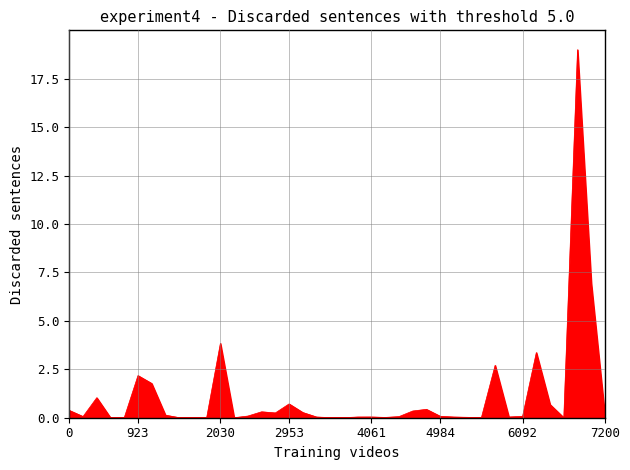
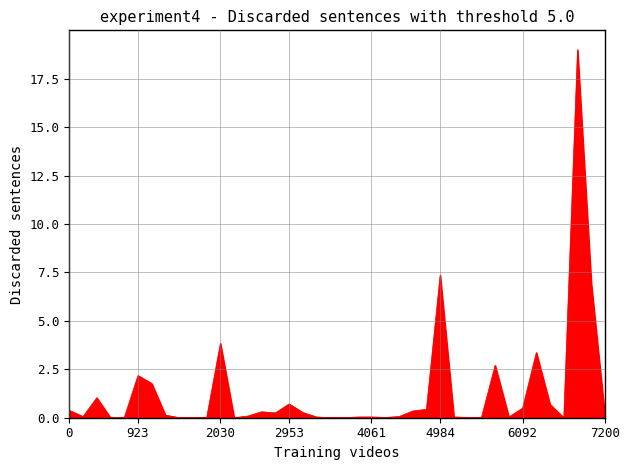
  {
    "0": 0.4,
    "923": 2.2,
    "2030": 3.8,
    "2953": 0.7,
    "4061": 0.0,
-   "4984": 0.1,
-   "6092": 0.1,
+   "4984": 7.4,
+   "6092": 0.5,
    "7200": 0.1
  }
